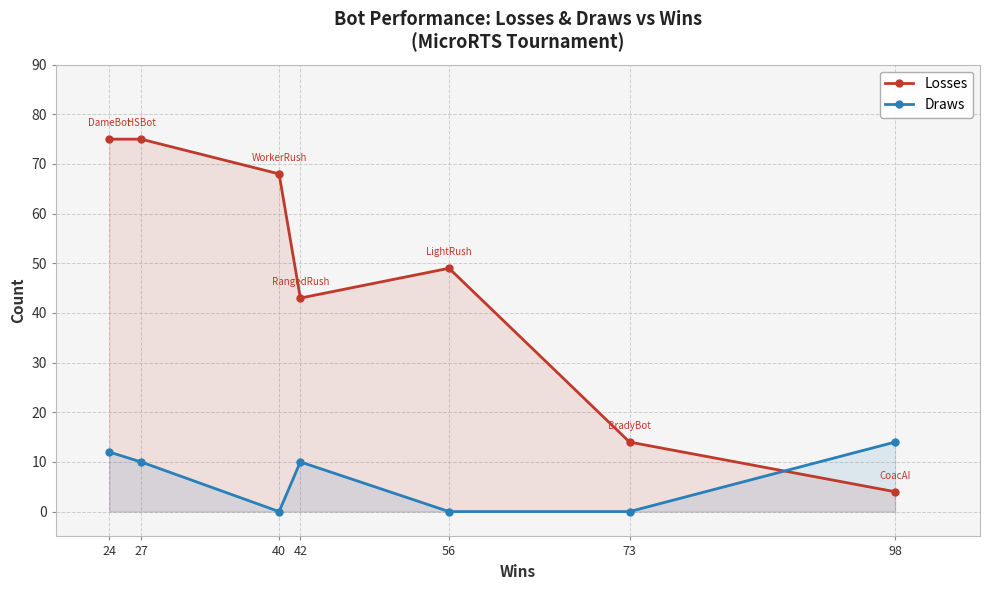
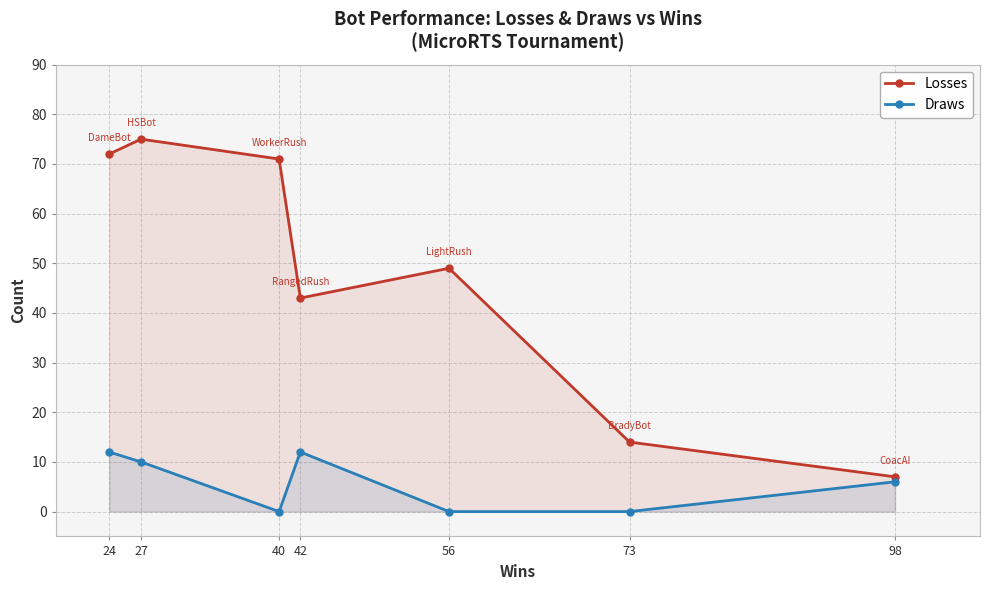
  {
    "Losses": {
-     "24": 75,
+     "24": 72,
      "27": 75,
-     "40": 68,
+     "40": 71,
      "42": 43,
      "56": 49,
      "73": 14,
-     "98": 4
+     "98": 7
    },
    "Draws": {
      "24": 12,
      "27": 10,
      "40": 0,
-     "42": 10,
+     "42": 12,
      "56": 0,
      "73": 0,
-     "98": 14
+     "98": 6
    }
  }
